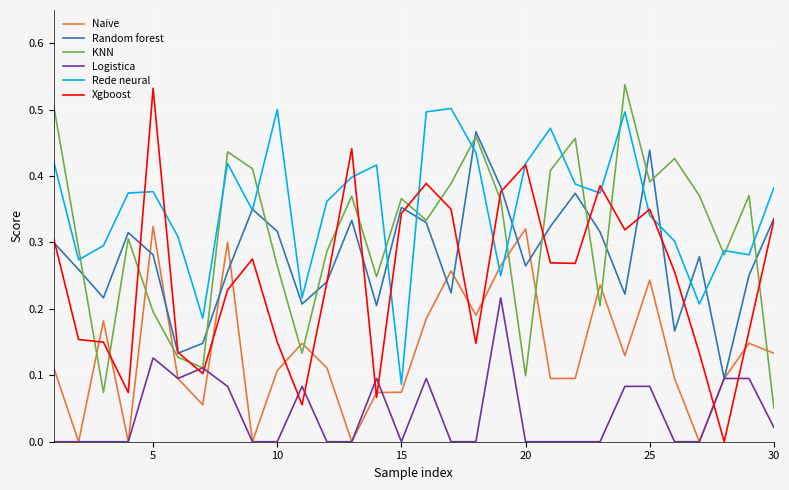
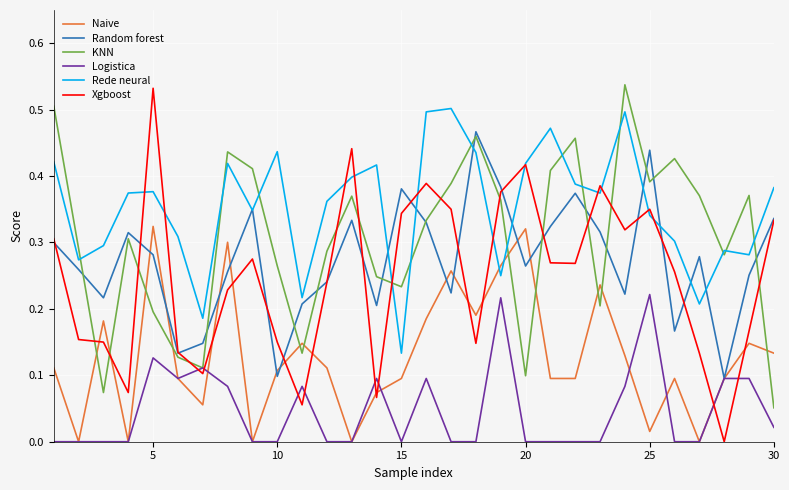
  {
    "Naive": {
      "5": 0.32,
      "10": 0.11,
-     "15": 0.07,
+     "15": 0.10,
      "20": 0.32,
-     "25": 0.24,
+     "25": 0.02,
      "30": 0.13
    },
    "Random forest": {
      "5": 0.28,
-     "10": 0.32,
-     "15": 0.35,
+     "10": 0.10,
+     "15": 0.38,
      "20": 0.26,
      "25": 0.44
    },
    "KNN": {
      "5": 0.20,
      "10": 0.26,
-     "15": 0.37,
+     "15": 0.23,
      "20": 0.10,
      "25": 0.39,
      "30": 0.05
    },
    "Logistica": {
      "5": 0.13,
      "10": 0.00,
      "15": 0.00,
      "20": 0.00,
-     "25": 0.08,
+     "25": 0.22,
      "30": 0.02
    },
    "Rede neural": {
      "5": 0.38,
-     "10": 0.50,
-     "15": 0.09,
+     "10": 0.44,
+     "15": 0.13,
      "25": 0.34,
      "30": 0.38
    },
    "Xgboost": {
      "5": 0.53,
      "10": 0.15,
      "15": 0.34,
      "25": 0.35
    }
  }
